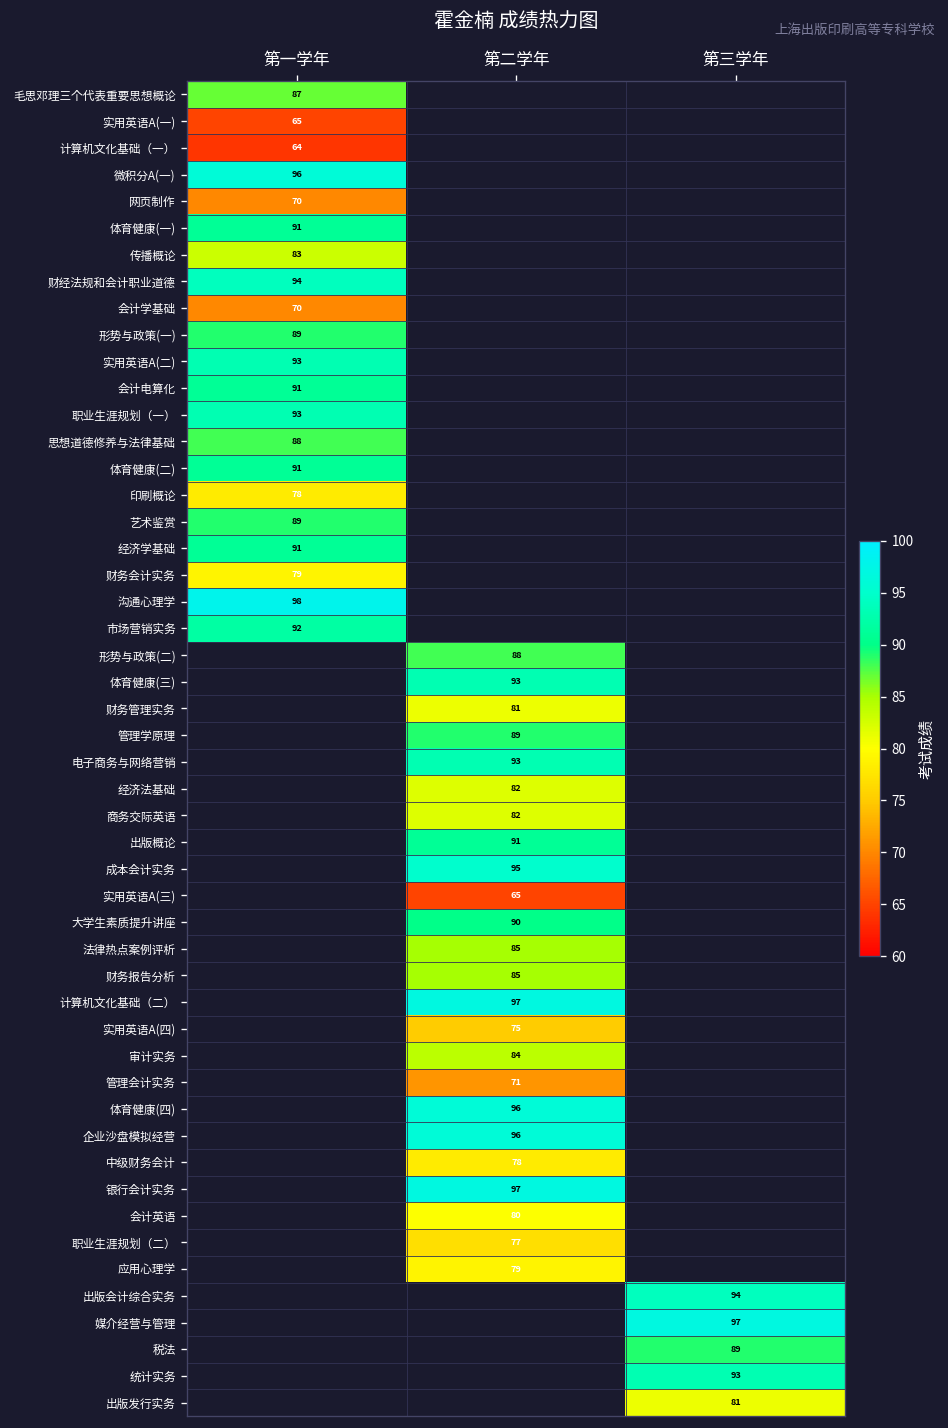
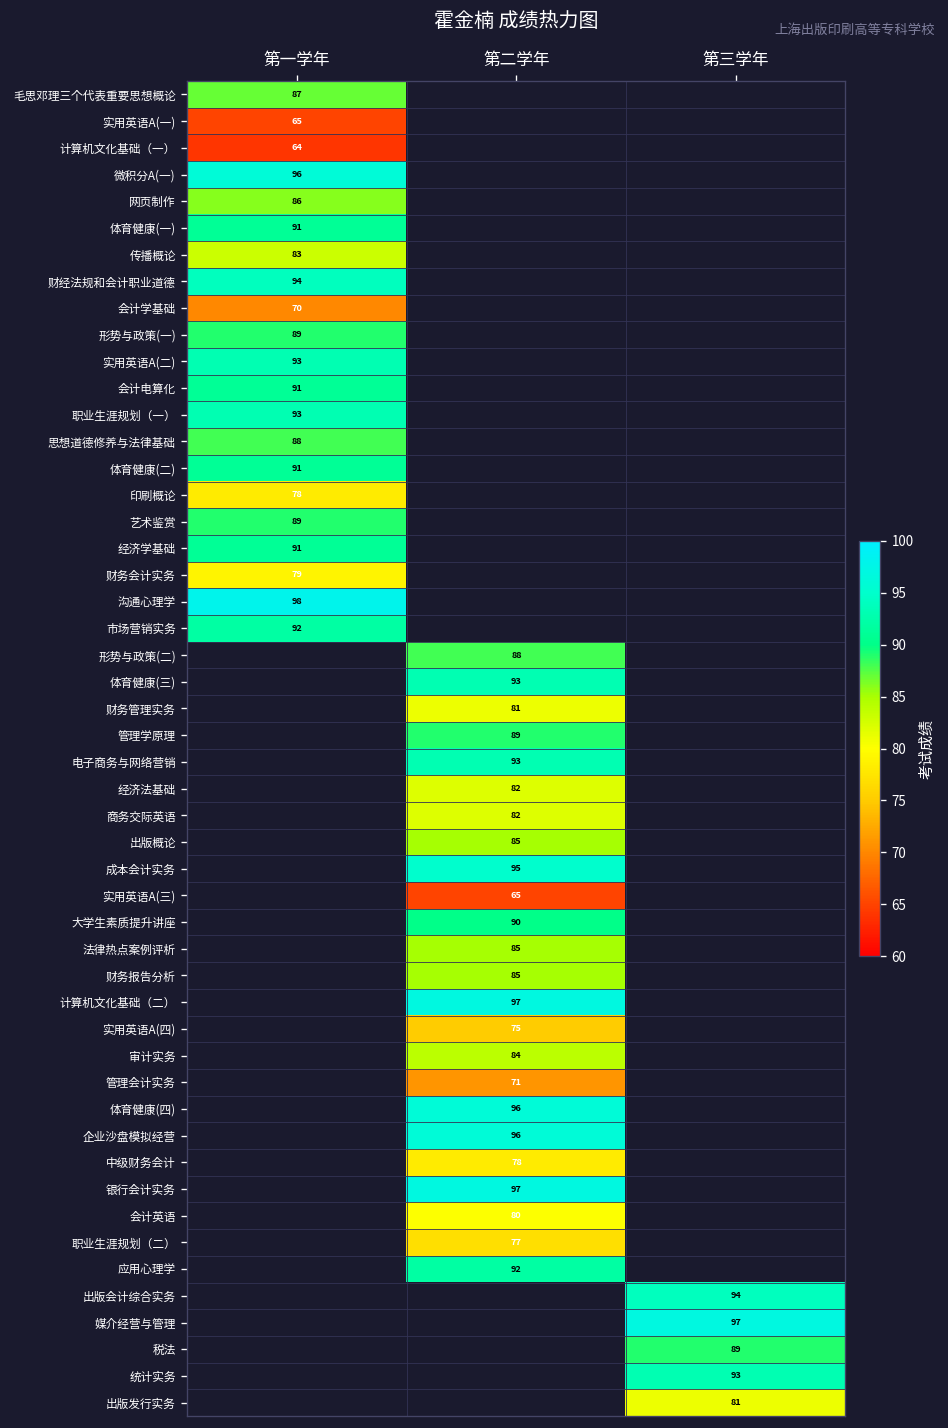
  {
    "毛思邓理三个代表重要思想概论": {
      "第一学年": 87
    },
    "实用英语A(一)": {
      "第一学年": 65
    },
    "计算机文化基础（一）": {
      "第一学年": 64
    },
    "微积分A(一)": {
      "第一学年": 96
    },
    "网页制作": {
-     "第一学年": 70
+     "第一学年": 86
    },
    "体育健康(一)": {
      "第一学年": 91
    },
    "传播概论": {
      "第一学年": 83
    },
    "财经法规和会计职业道德": {
      "第一学年": 94
    },
    "会计学基础": {
      "第一学年": 70
    },
    "形势与政策(一)": {
      "第一学年": 89
    },
    "实用英语A(二)": {
      "第一学年": 93
    },
    "会计电算化": {
      "第一学年": 91
    },
    "职业生涯规划（一）": {
      "第一学年": 93
    },
    "思想道德修养与法律基础": {
      "第一学年": 88
    },
    "体育健康(二)": {
      "第一学年": 91
    },
    "印刷概论": {
      "第一学年": 78
    },
    "艺术鉴赏": {
      "第一学年": 89
    },
    "经济学基础": {
      "第一学年": 91
    },
    "财务会计实务": {
      "第一学年": 79
    },
    "沟通心理学": {
      "第一学年": 98
    },
    "市场营销实务": {
      "第一学年": 92
    },
    "形势与政策(二)": {
      "第二学年": 88
    },
    "体育健康(三)": {
      "第二学年": 93
    },
    "财务管理实务": {
      "第二学年": 81
    },
    "管理学原理": {
      "第二学年": 89
    },
    "电子商务与网络营销": {
      "第二学年": 93
    },
    "经济法基础": {
      "第二学年": 82
    },
    "商务交际英语": {
      "第二学年": 82
    },
    "出版概论": {
-     "第二学年": 91
+     "第二学年": 85
    },
    "成本会计实务": {
      "第二学年": 95
    },
    "实用英语A(三)": {
      "第二学年": 65
    },
    "大学生素质提升讲座": {
      "第二学年": 90
    },
    "法律热点案例评析": {
      "第二学年": 85
    },
    "财务报告分析": {
      "第二学年": 85
    },
    "计算机文化基础（二）": {
      "第二学年": 97
    },
    "实用英语A(四)": {
      "第二学年": 75
    },
    "审计实务": {
      "第二学年": 84
    },
    "管理会计实务": {
      "第二学年": 71
    },
    "体育健康(四)": {
      "第二学年": 96
    },
    "企业沙盘模拟经营": {
      "第二学年": 96
    },
    "中级财务会计": {
      "第二学年": 78
    },
    "银行会计实务": {
      "第二学年": 97
    },
    "会计英语": {
      "第二学年": 80
    },
    "职业生涯规划（二）": {
      "第二学年": 77
    },
    "应用心理学": {
-     "第二学年": 79
+     "第二学年": 92
    },
    "出版会计综合实务": {
      "第三学年": 94
    },
    "媒介经营与管理": {
      "第三学年": 97
    },
    "税法": {
      "第三学年": 89
    },
    "统计实务": {
      "第三学年": 93
    },
    "出版发行实务": {
      "第三学年": 81
    }
  }
